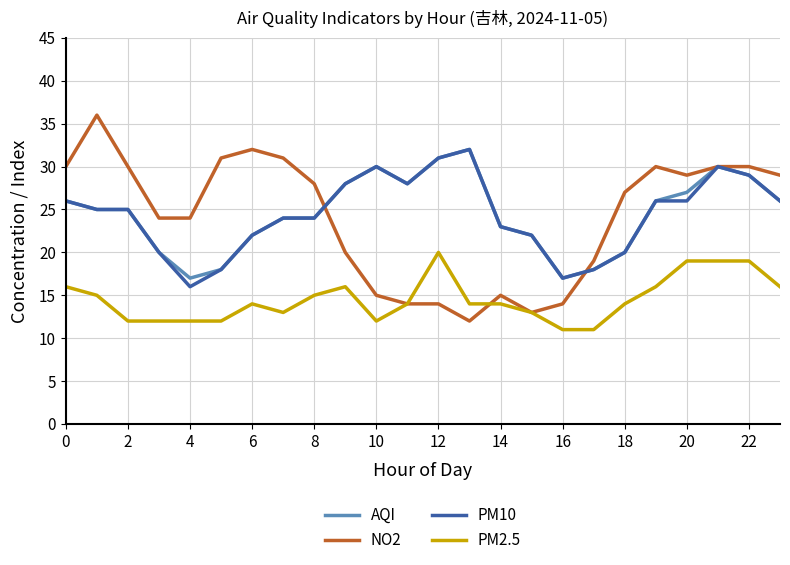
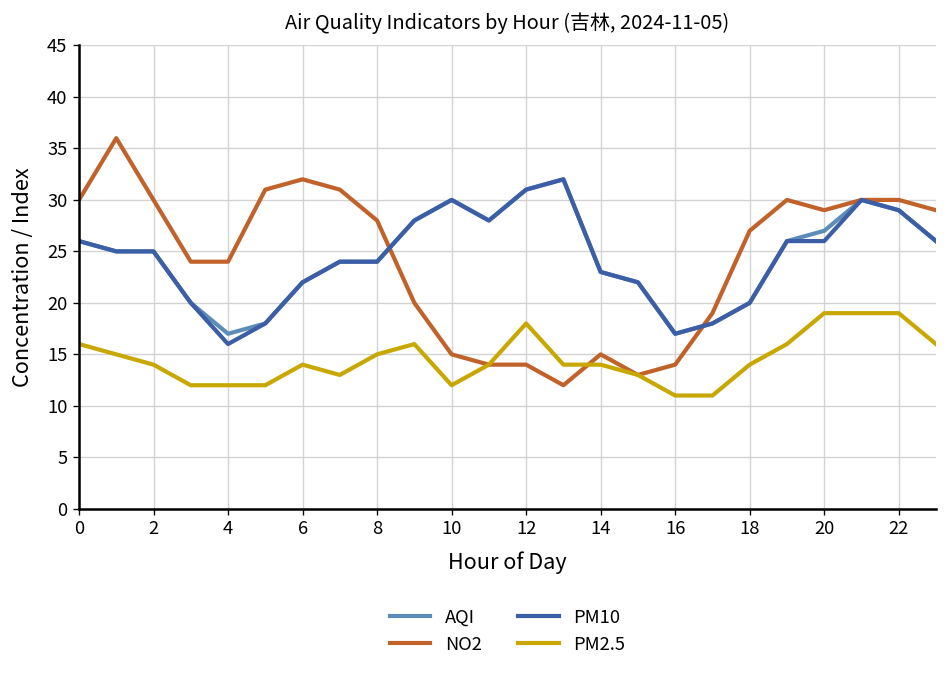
  {
    "NO2": {
      "0": 30,
      "2": 30,
      "4": 24,
      "6": 32,
      "8": 28,
      "10": 15,
      "12": 14,
      "14": 15,
      "16": 14,
      "18": 27,
      "20": 29,
      "22": 30
    },
    "PM2.5": {
      "0": 16,
-     "2": 12,
+     "2": 14,
      "4": 12,
      "6": 14,
      "8": 15,
      "10": 12,
-     "12": 20,
+     "12": 18,
      "14": 14,
      "16": 11,
      "18": 14,
      "20": 19,
      "22": 19
    }
  }
